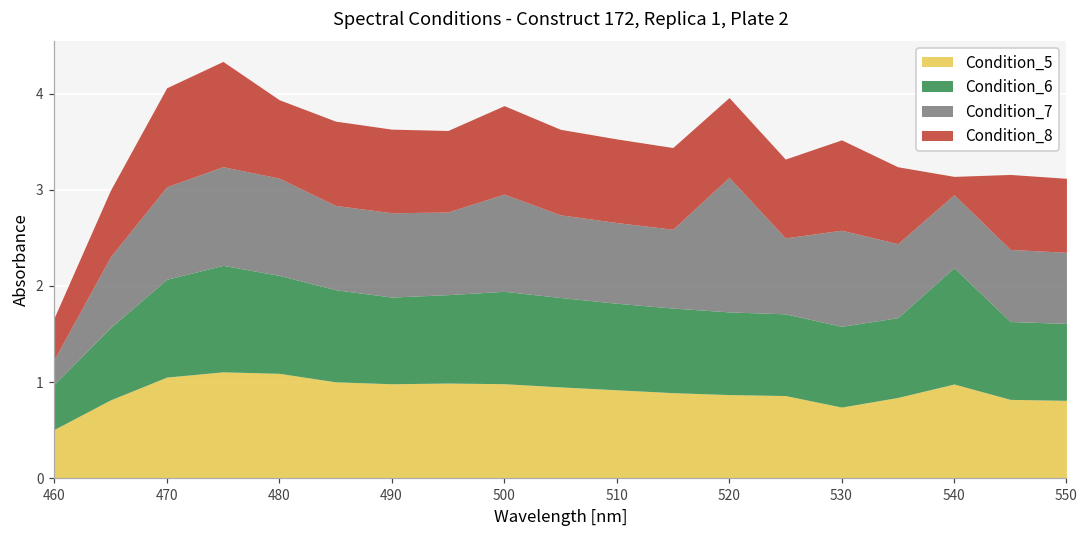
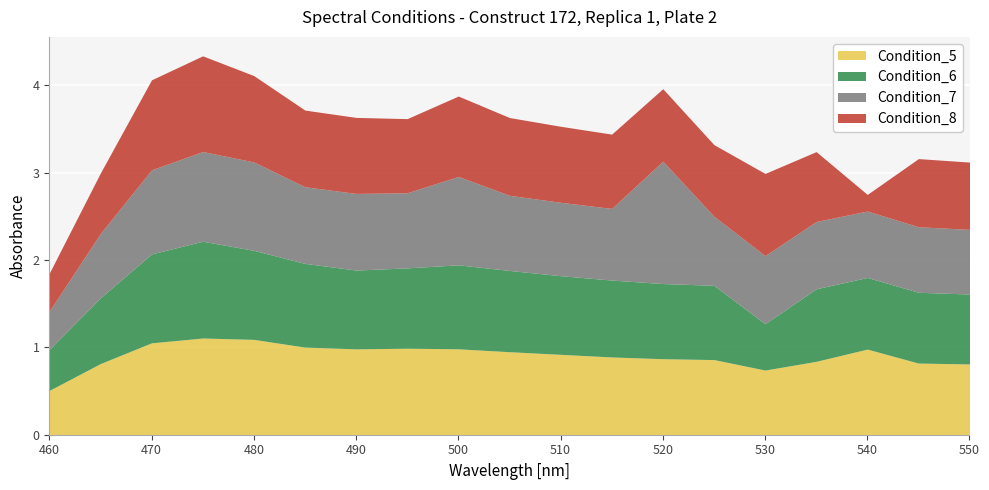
  {
    "Condition_5": {
      "460": 0.5,
      "470": 1.1,
      "480": 1.1,
      "490": 1.0,
      "500": 1.0,
      "510": 0.9,
      "520": 0.9,
      "530": 0.7,
      "540": 1.0,
      "550": 0.8
    },
    "Condition_6": {
      "460": 0.5,
      "470": 1.0,
      "480": 1.0,
      "490": 0.9,
      "500": 1.0,
      "510": 0.9,
      "520": 0.9,
-     "530": 0.8,
-     "540": 1.2,
+     "530": 0.5,
+     "540": 0.8,
      "550": 0.8
    },
    "Condition_7": {
-     "460": 0.3,
+     "460": 0.4,
      "470": 1.0,
      "480": 1.0,
      "490": 0.9,
      "500": 1.0,
      "510": 0.8,
      "520": 1.4,
-     "530": 1.0,
+     "530": 0.8,
      "540": 0.8,
      "550": 0.7
    },
    "Condition_8": {
      "460": 0.4,
      "470": 1.0,
-     "480": 0.8,
+     "480": 1.0,
      "490": 0.9,
      "500": 0.9,
      "510": 0.9,
      "520": 0.8,
      "530": 0.9,
      "540": 0.2,
      "550": 0.8
    }
  }
